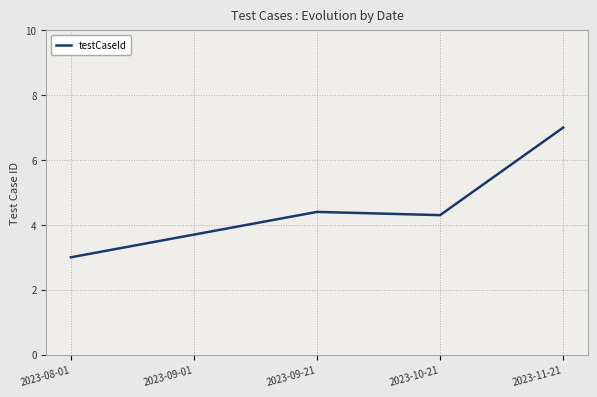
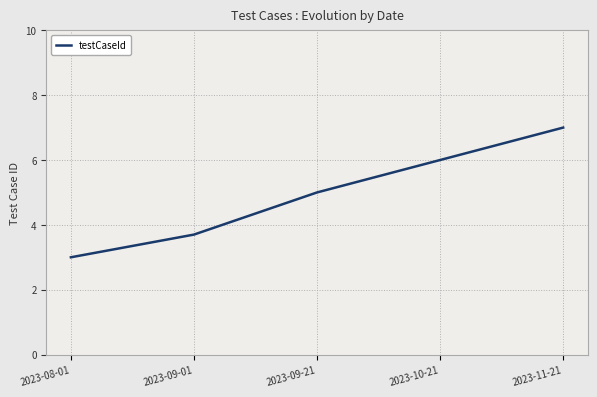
  {
    "2023-08-01": 3.0,
    "2023-09-01": 3.7,
-   "2023-09-21": 4.4,
-   "2023-10-21": 4.3,
+   "2023-09-21": 5.0,
+   "2023-10-21": 6.0,
    "2023-11-21": 7.0
  }
